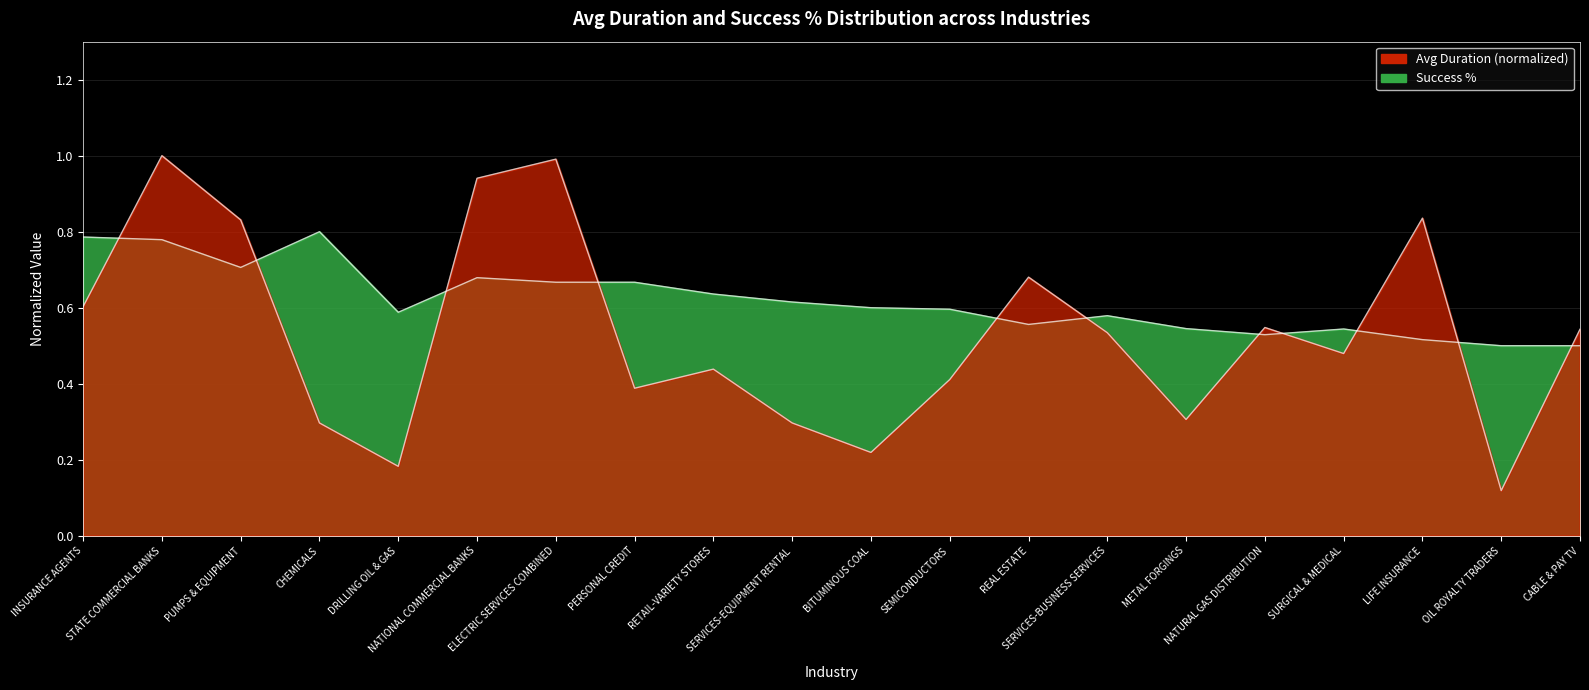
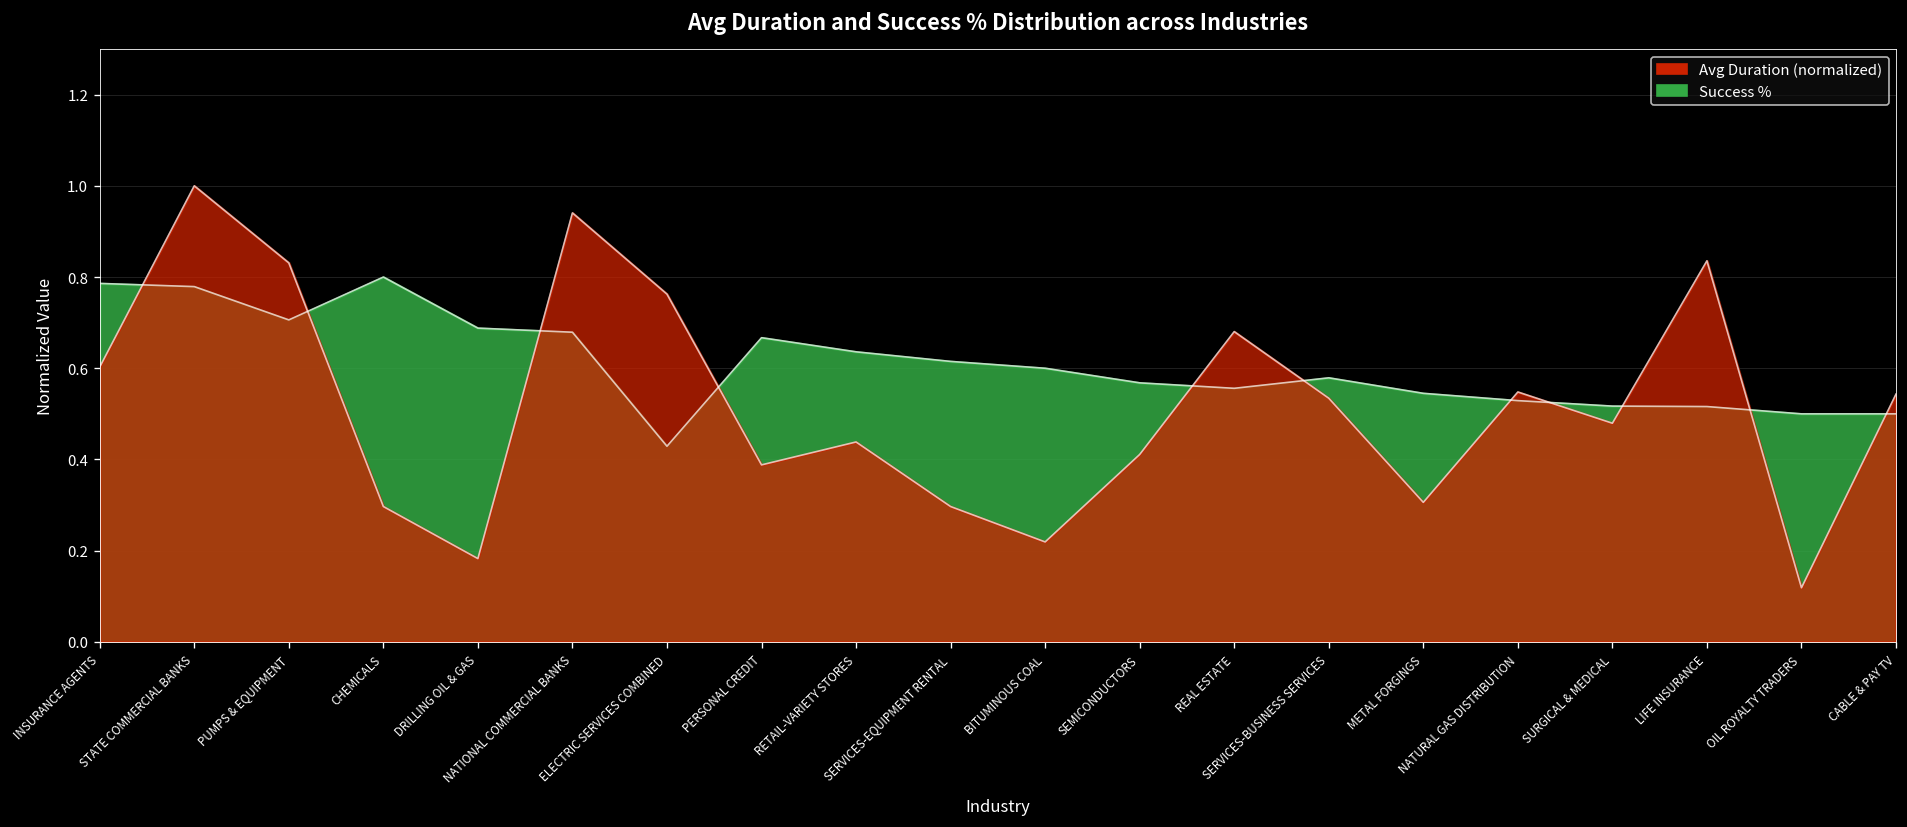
  {
    "Success %": {
      "INSURANCE AGENTS": 0.79,
      "STATE COMMERCIAL BANKS": 0.78,
      "PUMPS & EQUIPMENT": 0.71,
      "CHEMICALS": 0.80,
-     "DRILLING OIL & GAS": 0.59,
+     "DRILLING OIL & GAS": 0.69,
      "NATIONAL COMMERCIAL BANKS": 0.68,
-     "ELECTRIC SERVICES COMBINED": 0.67,
+     "ELECTRIC SERVICES COMBINED": 0.43,
      "PERSONAL CREDIT": 0.67,
      "RETAIL-VARIETY STORES": 0.64,
      "SERVICES-EQUIPMENT RENTAL": 0.62,
      "BITUMINOUS COAL": 0.60,
-     "SEMICONDUCTORS": 0.60,
+     "SEMICONDUCTORS": 0.57,
      "REAL ESTATE": 0.56,
      "SERVICES-BUSINESS SERVICES": 0.58,
      "METAL FORGINGS": 0.55,
      "NATURAL GAS DISTRIBUTION": 0.53,
-     "SURGICAL & MEDICAL": 0.54,
+     "SURGICAL & MEDICAL": 0.52,
      "LIFE INSURANCE": 0.52,
      "OIL ROYALTY TRADERS": 0.50,
      "CABLE & PAY TV": 0.50
    },
    "Avg Duration (normalized)": {
      "INSURANCE AGENTS": 0.60,
      "STATE COMMERCIAL BANKS": 1.00,
      "PUMPS & EQUIPMENT": 0.83,
      "CHEMICALS": 0.30,
      "DRILLING OIL & GAS": 0.18,
      "NATIONAL COMMERCIAL BANKS": 0.94,
-     "ELECTRIC SERVICES COMBINED": 0.99,
+     "ELECTRIC SERVICES COMBINED": 0.76,
      "PERSONAL CREDIT": 0.39,
      "RETAIL-VARIETY STORES": 0.44,
      "SERVICES-EQUIPMENT RENTAL": 0.30,
      "BITUMINOUS COAL": 0.22,
      "SEMICONDUCTORS": 0.41,
      "REAL ESTATE": 0.68,
      "SERVICES-BUSINESS SERVICES": 0.53,
      "METAL FORGINGS": 0.31,
      "NATURAL GAS DISTRIBUTION": 0.55,
      "SURGICAL & MEDICAL": 0.48,
      "LIFE INSURANCE": 0.84,
      "OIL ROYALTY TRADERS": 0.12,
      "CABLE & PAY TV": 0.54
    }
  }
